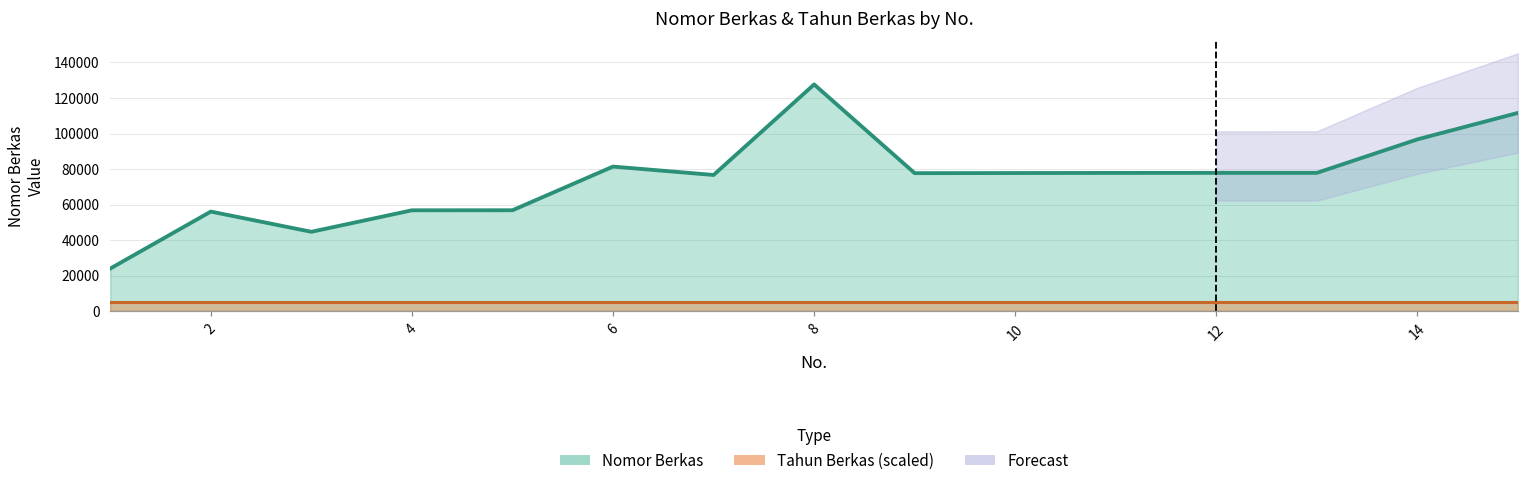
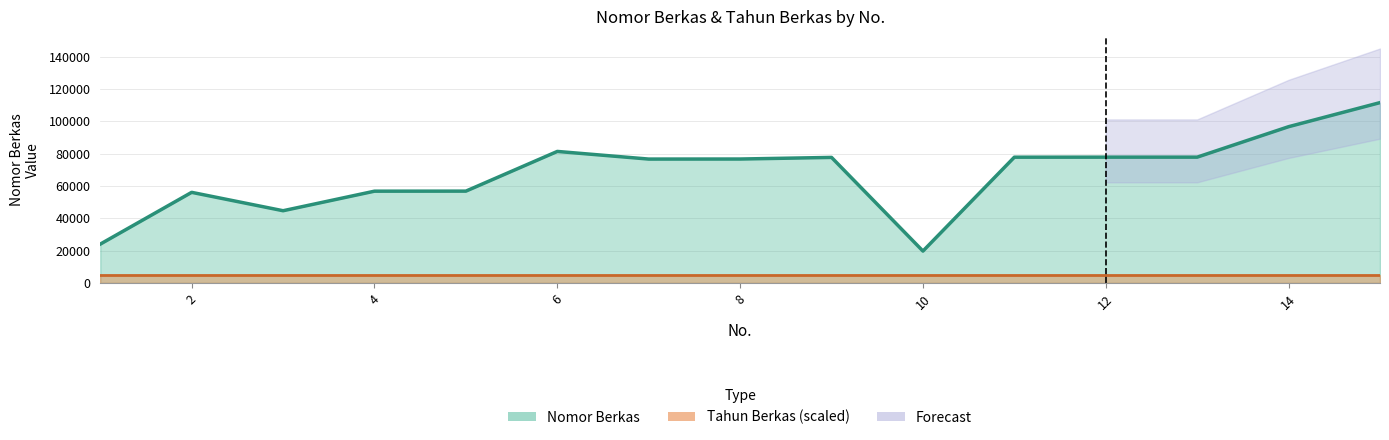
  {
    "Nomor Berkas": {
      "2": 56000,
      "4": 57000,
      "6": 81000,
-     "8": 128000,
-     "10": 78000,
+     "8": 77000,
+     "10": 20000,
      "12": 78000,
      "14": 97000
    },
    "Tahun Berkas (scaled)": {
      "2": 5000,
      "4": 5000,
      "6": 5000,
      "8": 5000,
      "10": 5000,
      "12": 5000,
      "14": 5000
    }
  }
